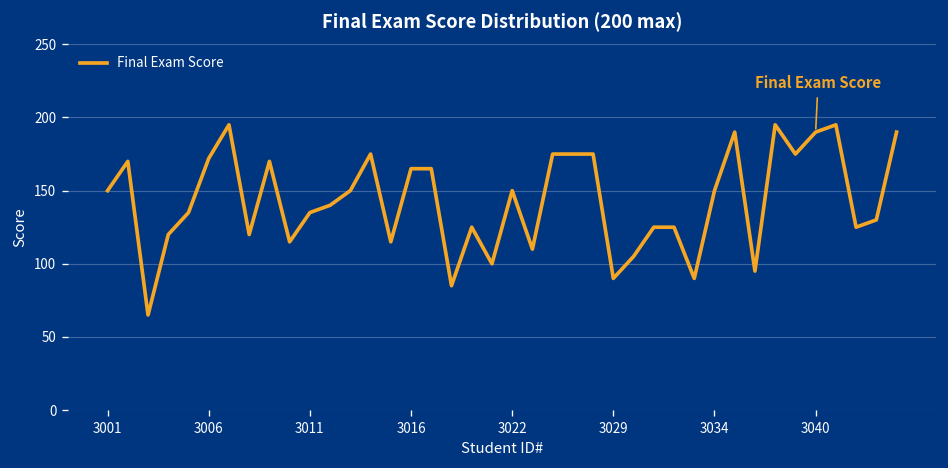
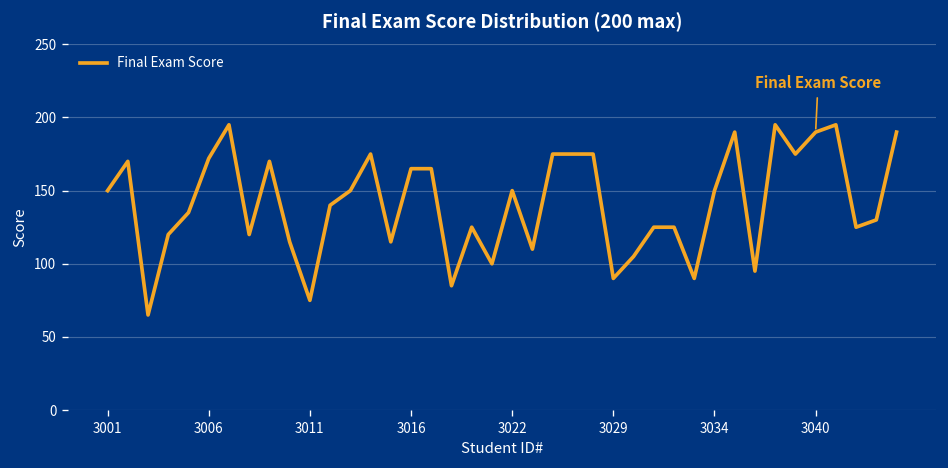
  {
    "3001": 150,
    "3006": 172,
-   "3011": 135,
+   "3011": 75,
    "3016": 165,
    "3022": 150,
    "3029": 90,
    "3034": 150,
    "3040": 190
  }
